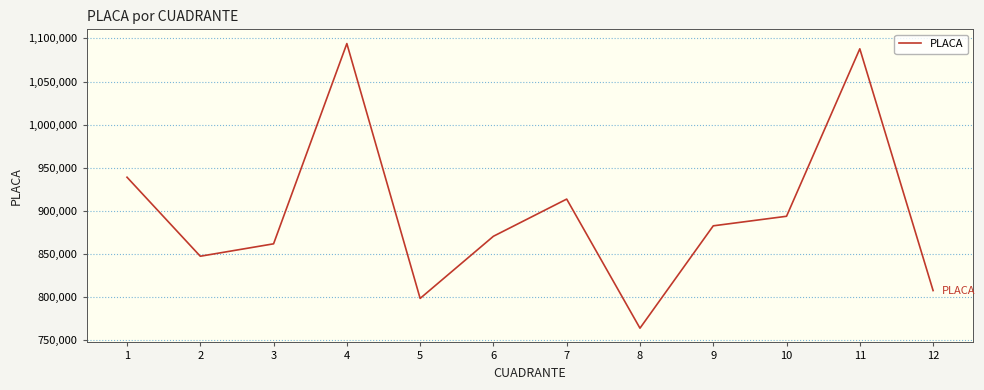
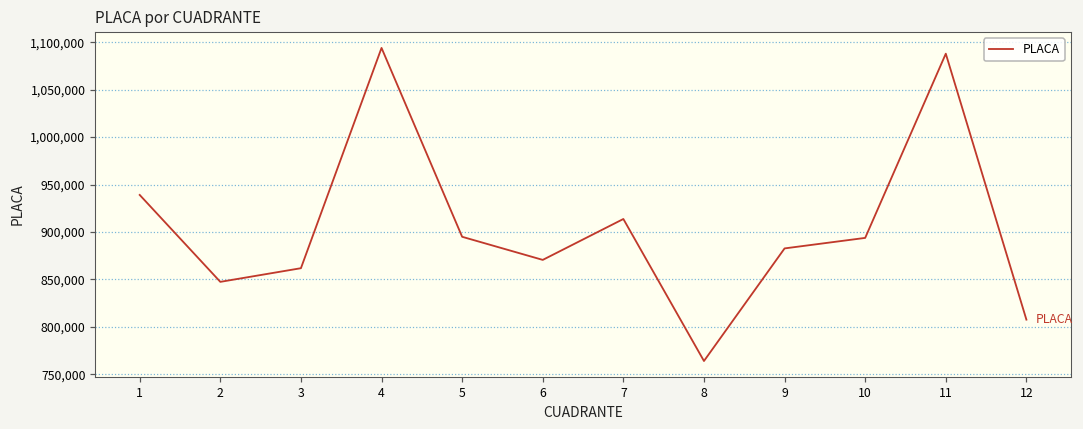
  {
    "1": "940,000",
    "2": "850,000",
    "3": "860,000",
    "4": "1,090,000",
-   "5": "800,000",
+   "5": "890,000",
    "6": "870,000",
    "7": "910,000",
    "8": "760,000",
    "9": "880,000",
    "10": "890,000",
    "11": "1,090,000",
    "12": "810,000"
  }
